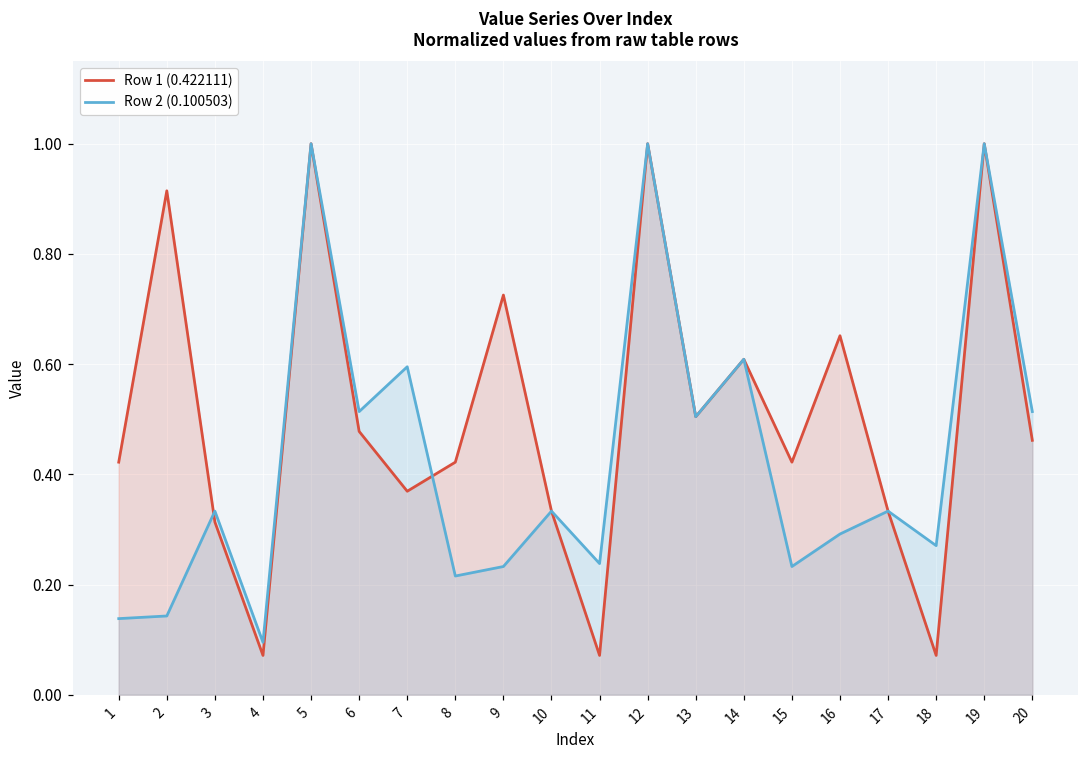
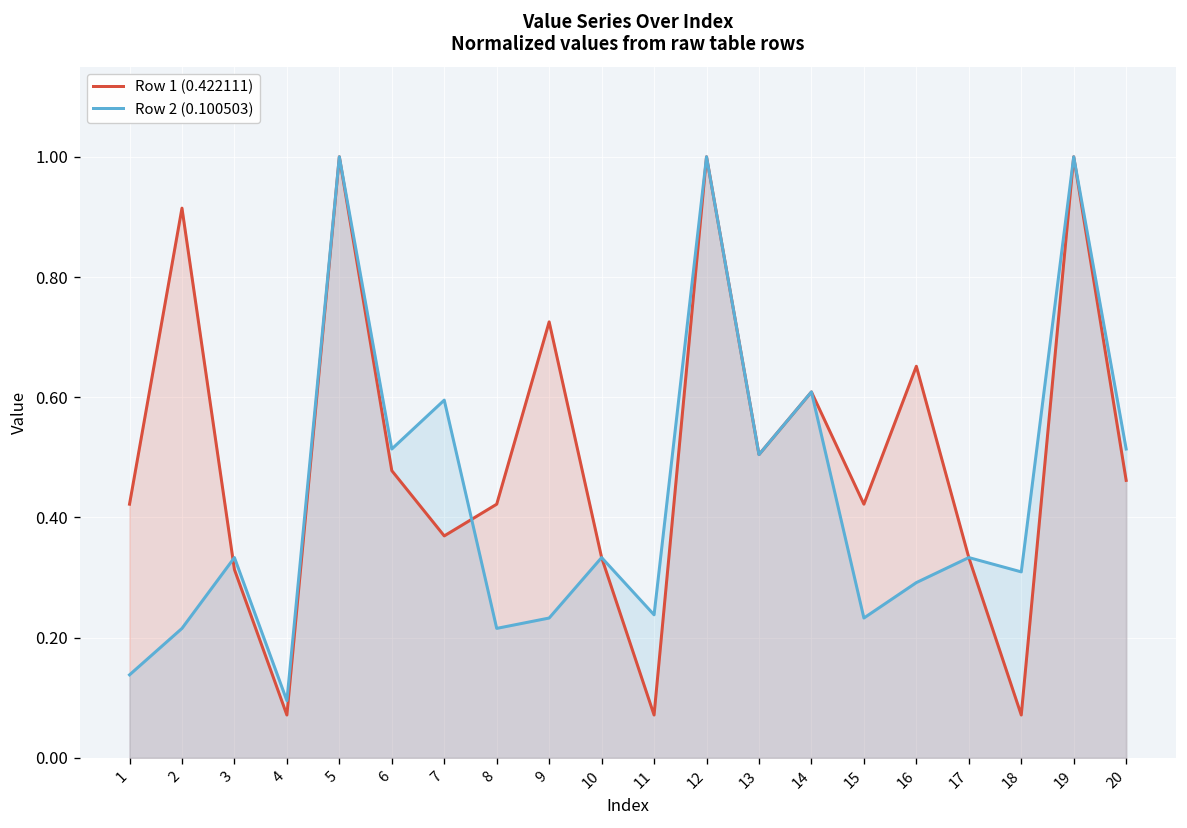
  {
    "Row 1 (0.422111)": {
      "1": 0.42,
      "2": 0.91,
      "3": 0.31,
      "4": 0.07,
      "6": 0.48,
      "7": 0.37,
      "8": 0.42,
      "9": 0.73,
      "11": 0.07,
      "15": 0.42,
      "16": 0.65,
      "18": 0.07,
      "20": 0.46
    },
    "Row 2 (0.100503)": {
      "1": 0.14,
-     "2": 0.14,
+     "2": 0.22,
      "3": 0.33,
      "4": 0.10,
      "6": 0.51,
      "7": 0.60,
      "8": 0.22,
      "9": 0.23,
      "11": 0.24,
      "15": 0.23,
      "16": 0.29,
-     "18": 0.27,
+     "18": 0.31,
      "20": 0.51
    }
  }
